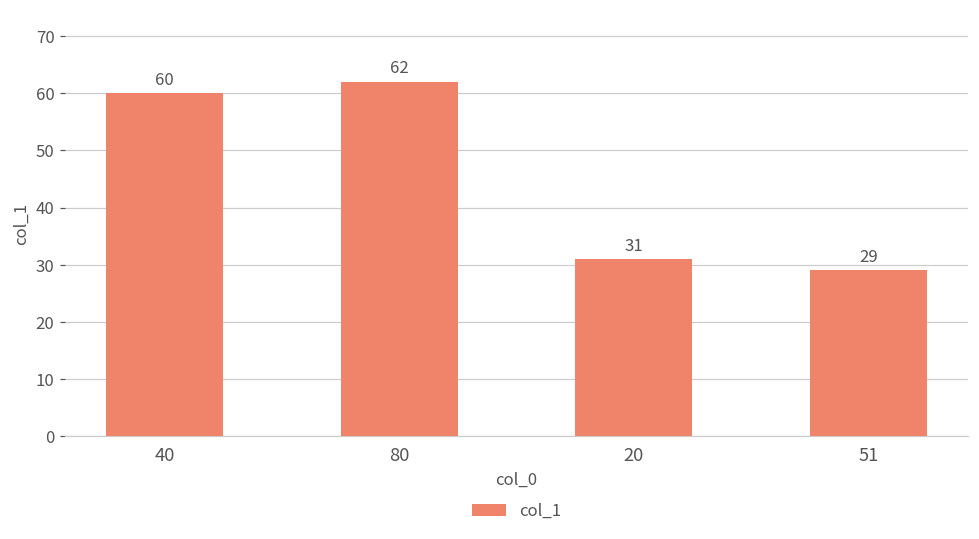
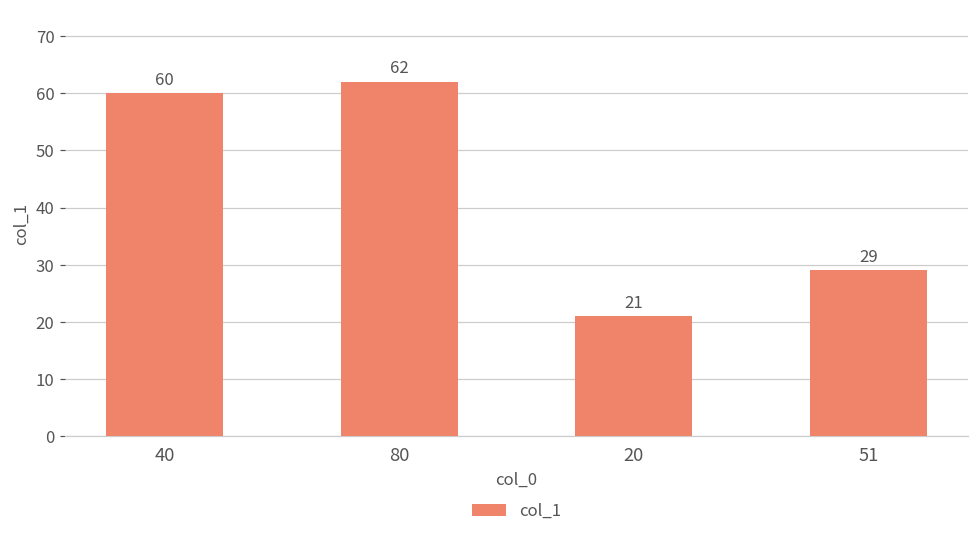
  {
    "40": 60,
    "80": 62,
-   "20": 31,
+   "20": 21,
    "51": 29
  }
